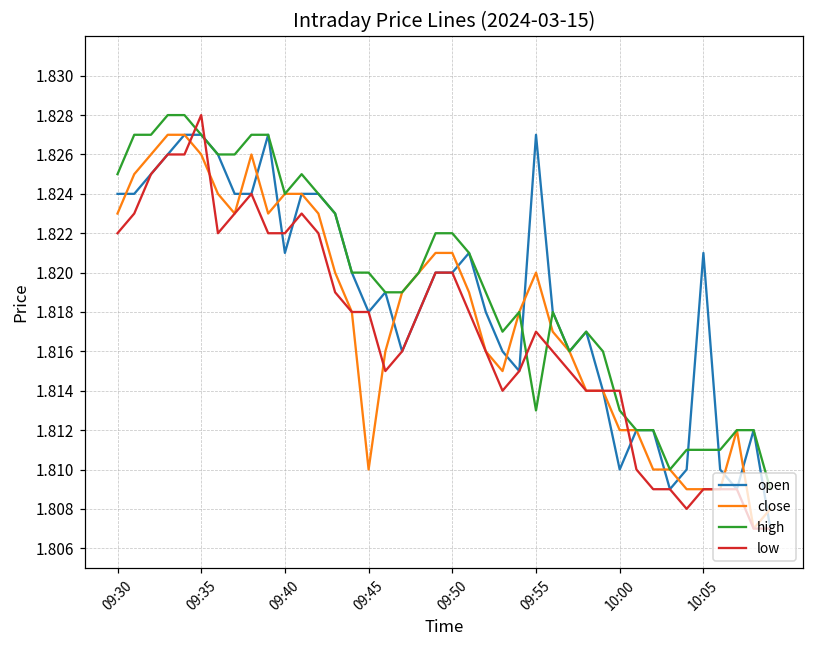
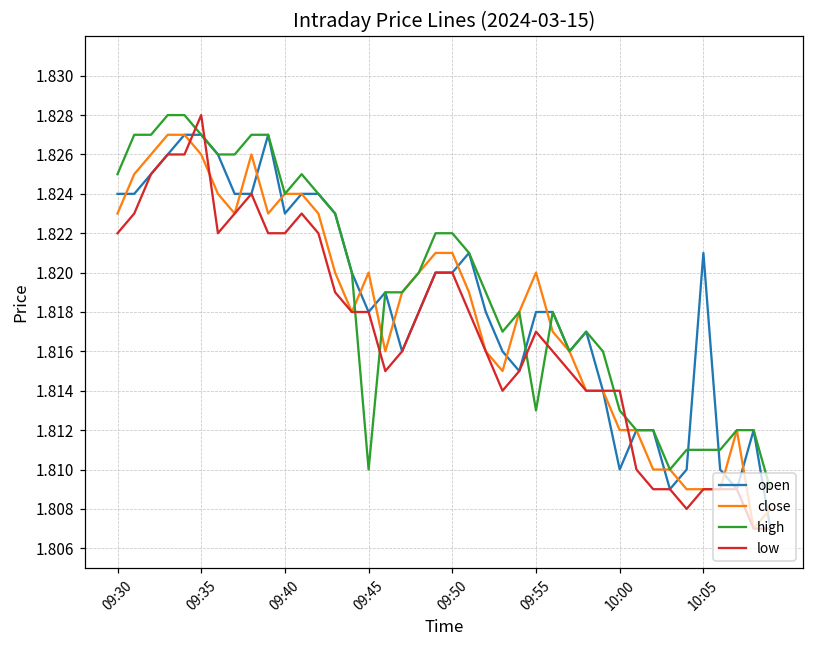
  {
    "open": {
      "09:30": 1.824,
-     "09:40": 1.821,
-     "09:55": 1.827,
+     "09:40": 1.823,
+     "09:55": 1.818,
      "10:00": 1.810,
      "10:05": 1.821
    },
    "close": {
      "09:30": 1.8230,
      "09:35": 1.8260,
-     "09:45": 1.81,
+     "09:45": 1.82,
      "09:50": 1.8210,
      "09:55": 1.82,
      "10:00": 1.8120
    },
    "high": {
      "09:30": 1.8250,
-     "09:45": 1.82,
+     "09:45": 1.81,
      "09:50": 1.8220,
      "09:55": 1.8130,
      "10:00": 1.8130,
      "10:05": 1.8110
    },
    "low": {
      "09:30": 1.822,
      "09:35": 1.828,
      "09:40": 1.822,
      "09:55": 1.817,
      "10:00": 1.814
    }
  }
